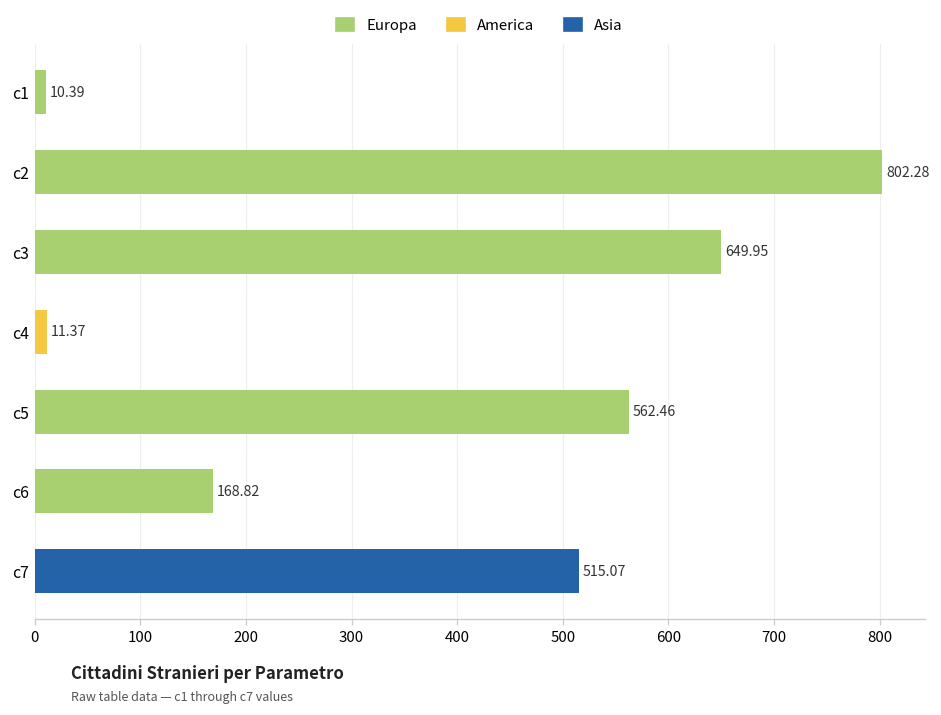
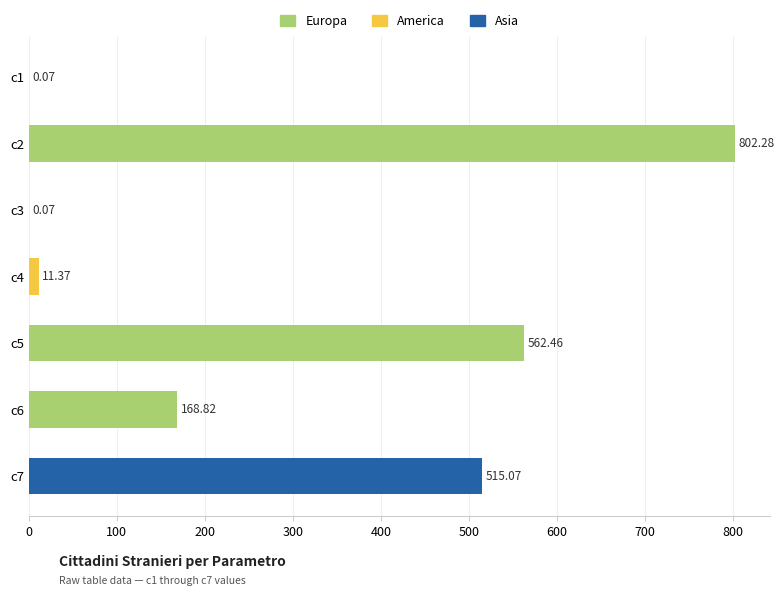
  {
-   "c1": 10.39,
+   "c1": 0.07,
    "c2": 802.28,
-   "c3": 649.95,
+   "c3": 0.07,
    "c4": 11.37,
    "c5": 562.46,
    "c6": 168.82,
    "c7": 515.07
  }
